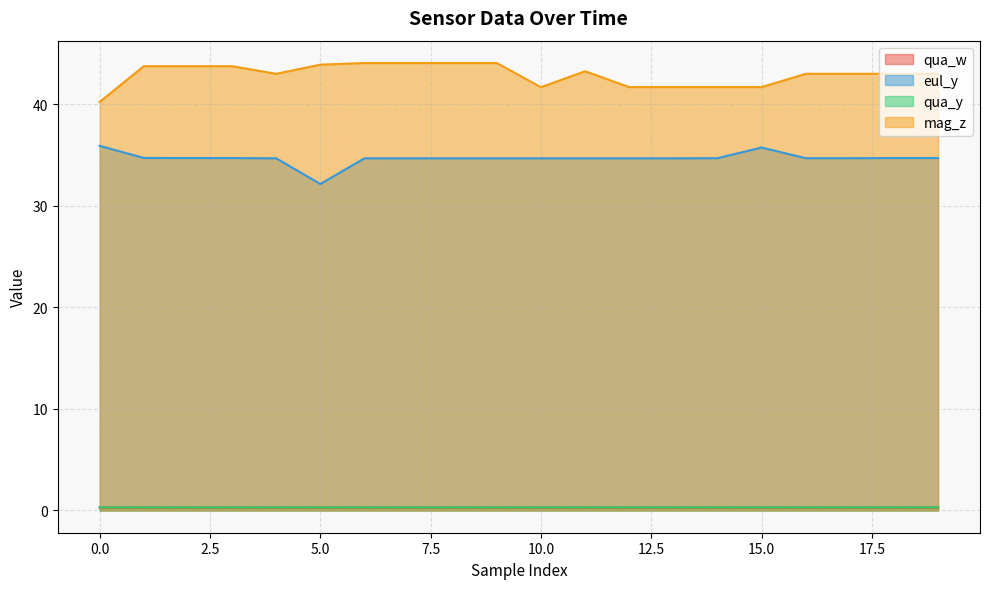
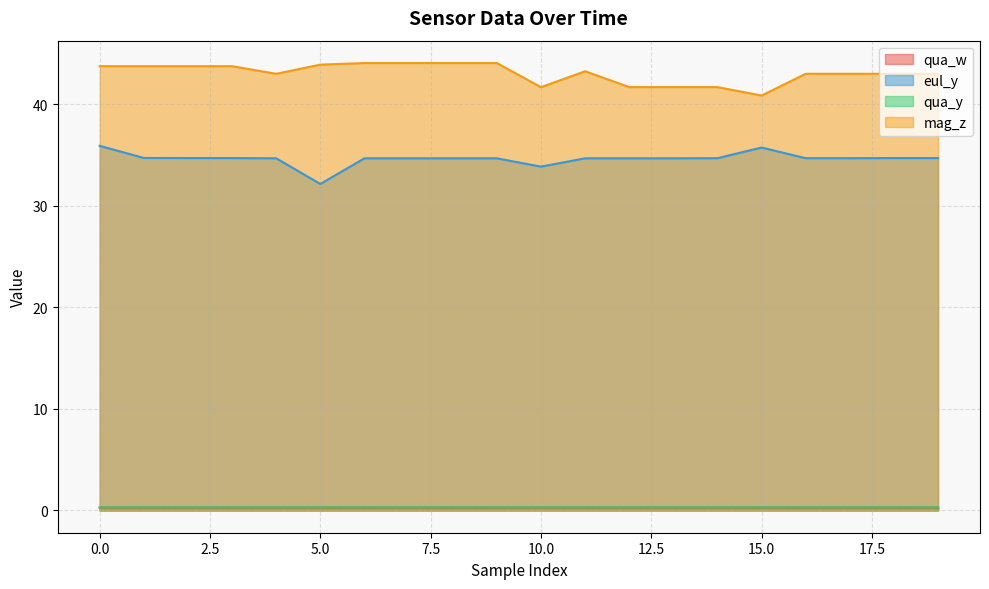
  {
    "qua_y": {
      "0.0": 0.3,
      "5.0": 0.3,
      "10.0": 0.3,
      "15.0": 0.3
    },
    "eul_y": {
      "0.0": 35.9,
      "5.0": 32.1,
-     "10.0": 34.7,
+     "10.0": 33.9,
      "15.0": 35.7
    },
    "mag_z": {
-     "0.0": 40.2,
+     "0.0": 43.8,
      "5.0": 43.9,
      "10.0": 41.7,
-     "15.0": 41.7
+     "15.0": 40.9
    }
  }
